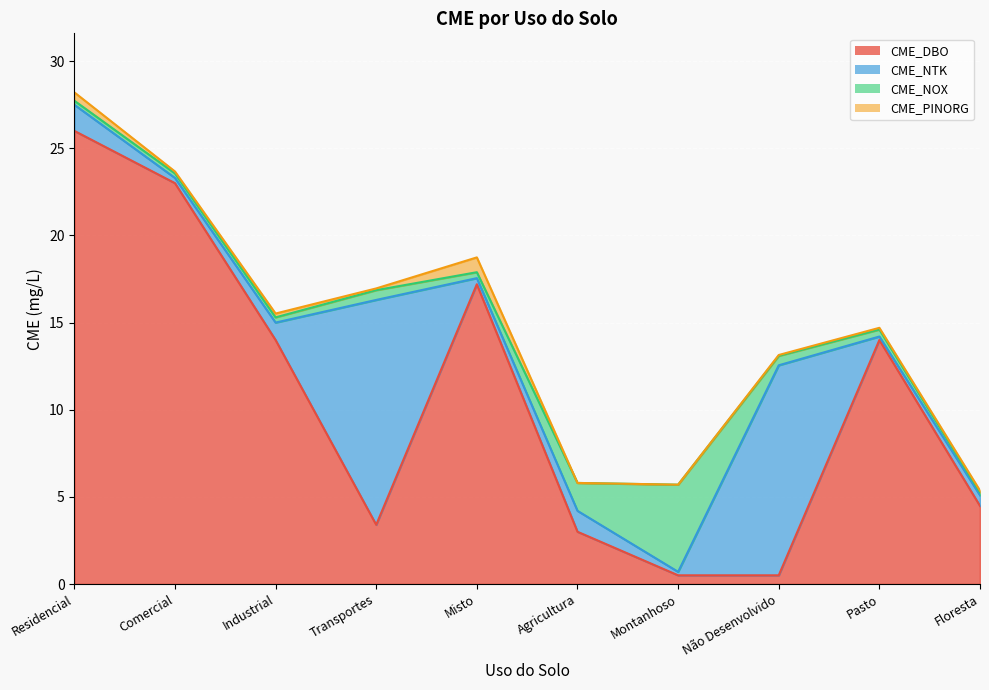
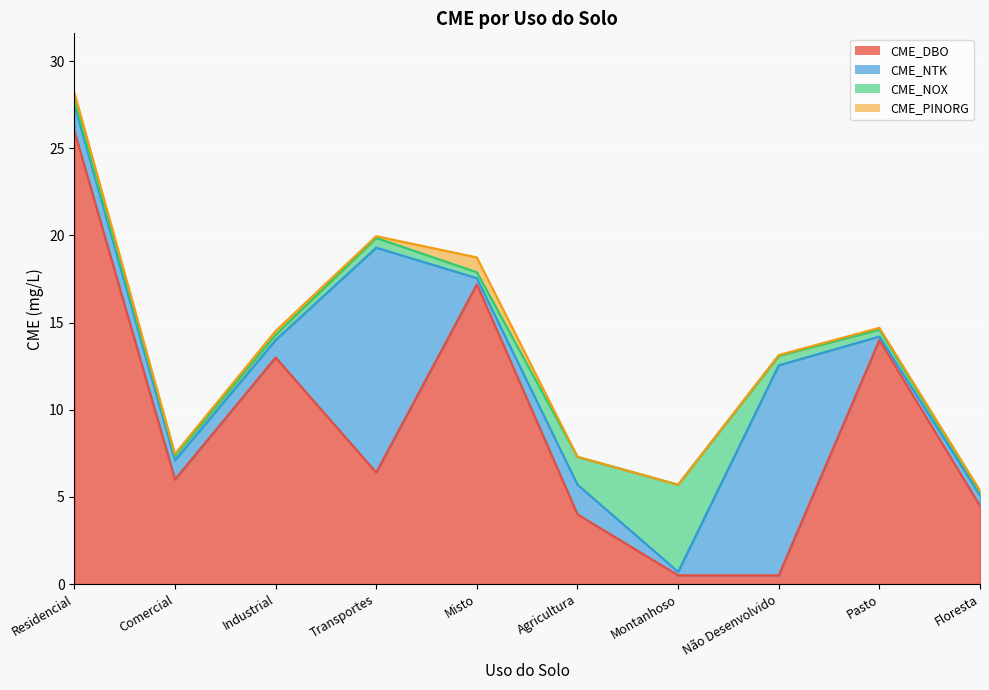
  {
    "CME_DBO": {
      "Residencial": 26.0,
-     "Comercial": 23,
-     "Industrial": 14,
-     "Transportes": 3.4,
+     "Comercial": 6,
+     "Industrial": 13,
+     "Transportes": 6.4,
      "Misto": 17.2,
-     "Agricultura": 3,
+     "Agricultura": 4,
      "Montanhoso": 0.5,
      "Não Desenvolvido": 0.5,
      "Pasto": 14.0,
      "Floresta": 4.5
    },
    "CME_NTK": {
      "Residencial": 1.5,
-     "Comercial": 0.3,
+     "Comercial": 1.1,
      "Industrial": 1.0,
      "Transportes": 12.9,
      "Misto": 0.4,
-     "Agricultura": 1.2,
+     "Agricultura": 1.7,
      "Montanhoso": 0.2,
      "Não Desenvolvido": 12.1,
      "Pasto": 0.2,
      "Floresta": 0.6
    },
    "CME_NOX": {
      "Residencial": 0.2,
      "Industrial": 0.3,
      "Misto": 0.3
    },
    "CME_PINORG": {
      "Residencial": 0.5,
      "Industrial": 0.2,
      "Misto": 0.9
    }
  }
